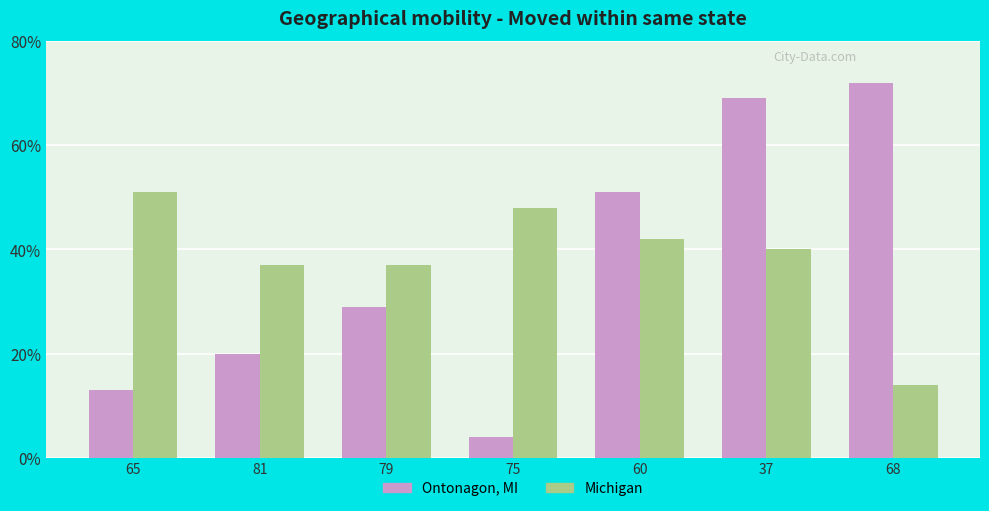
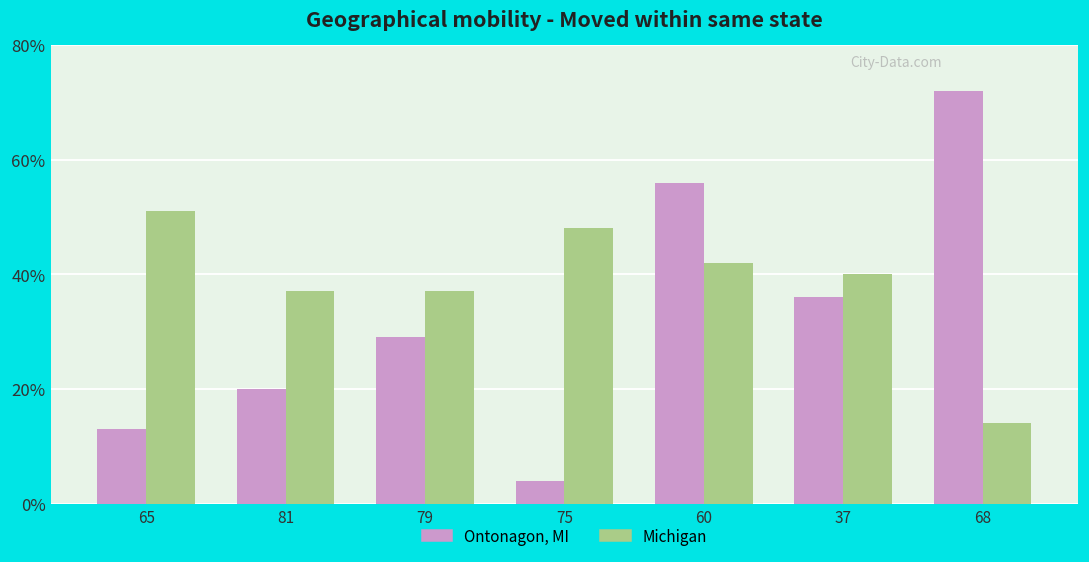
  {
    "Ontonagon, MI": {
      "65": "13%",
      "81": "20%",
      "79": "29%",
      "75": "4%",
-     "60": "51%",
-     "37": "69%",
+     "60": "56%",
+     "37": "36%",
      "68": "72%"
    },
    "Michigan": {
      "65": "51%",
      "81": "37%",
      "79": "37%",
      "75": "48%",
      "60": "42%",
      "37": "40%",
      "68": "14%"
    }
  }
